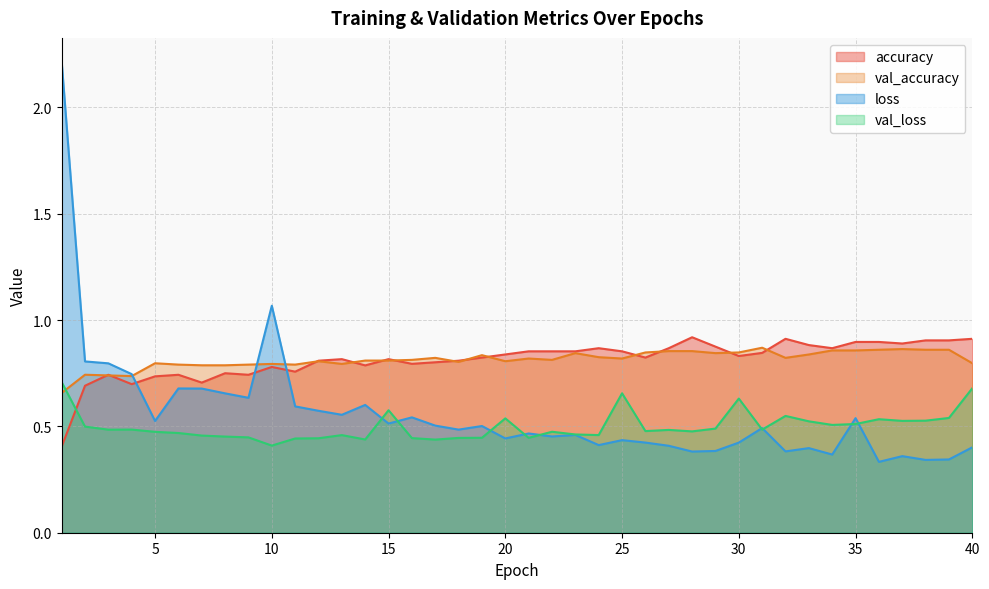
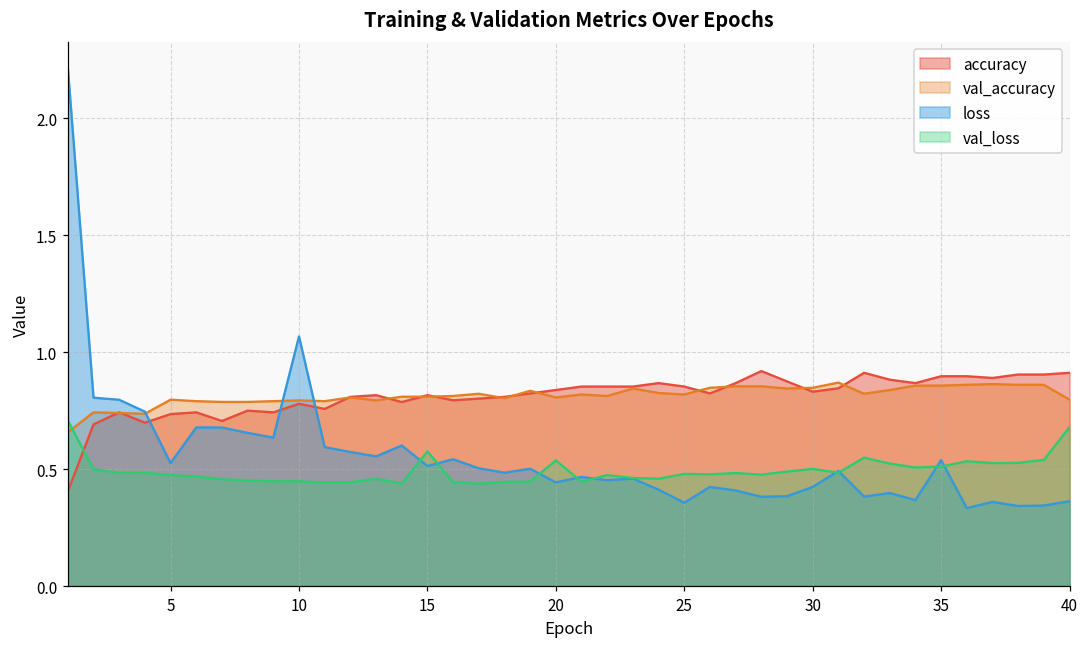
  {
    "loss": {
      "5": 0.53,
      "10": 1.07,
      "15": 0.51,
      "20": 0.44,
-     "25": 0.44,
+     "25": 0.36,
      "30": 0.42,
      "35": 0.54,
-     "40": 0.40
+     "40": 0.36
    },
    "val_loss": {
      "5": 0.47,
-     "10": 0.41,
+     "10": 0.45,
      "15": 0.58,
      "20": 0.54,
-     "25": 0.66,
-     "30": 0.63,
+     "25": 0.48,
+     "30": 0.50,
      "35": 0.51,
      "40": 0.68
    }
  }
